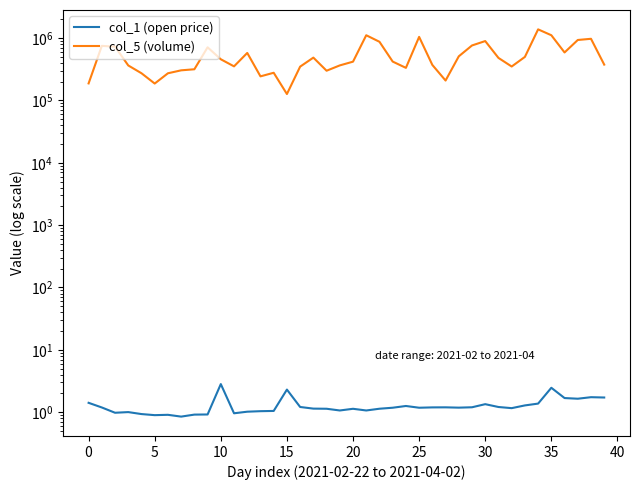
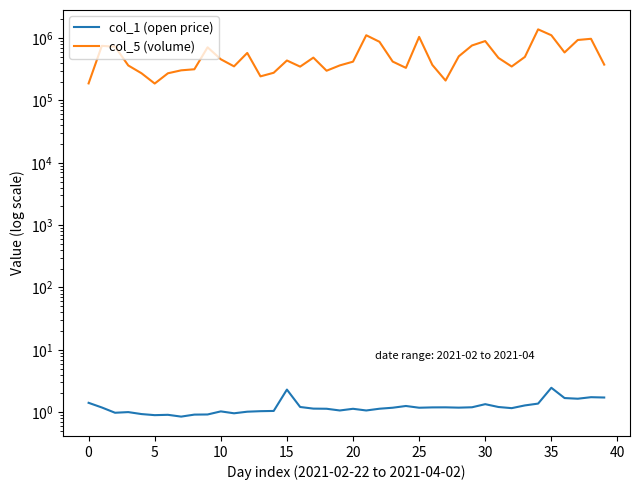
  {
    "col_1 (open price)": {
      "0": 1.4,
      "5": 0.9,
-     "10": 3,
+     "10": 1.0,
      "15": 2.3,
      "20": 1.1,
      "25": 1.2,
      "30": 1.3,
      "35": 2.5
    },
    "col_5 (volume)": {
      "0": 190000,
      "5": 190000,
      "10": 500000,
-     "15": 130000,
+     "15": 400000,
      "20": 400000,
      "25": 1000000,
      "30": 900000,
      "35": 1100000
    }
  }
